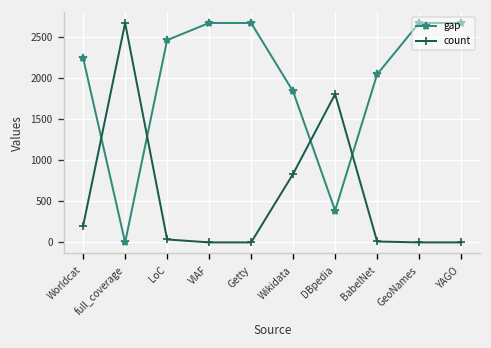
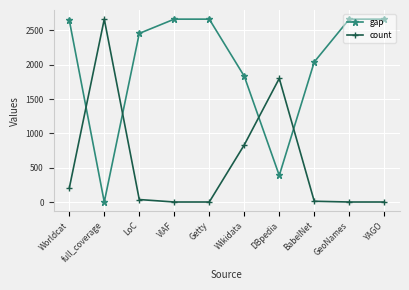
  {
    "gap": {
-     "Worldcat": 2200,
+     "Worldcat": 2700,
      "full_coverage": 0,
      "LoC": 2500,
      "VIAF": 2700,
      "Getty": 2700,
      "Wikidata": 1800,
      "DBpedia": 400,
      "BabelNet": 2000
    },
    "count": {
      "Worldcat": 200,
      "full_coverage": 2700,
      "LoC": 0,
      "VIAF": 0,
      "Getty": 0,
      "Wikidata": 800,
      "DBpedia": 1800,
      "BabelNet": 0,
      "GeoNames": 0,
      "YAGO": 0
    }
  }
